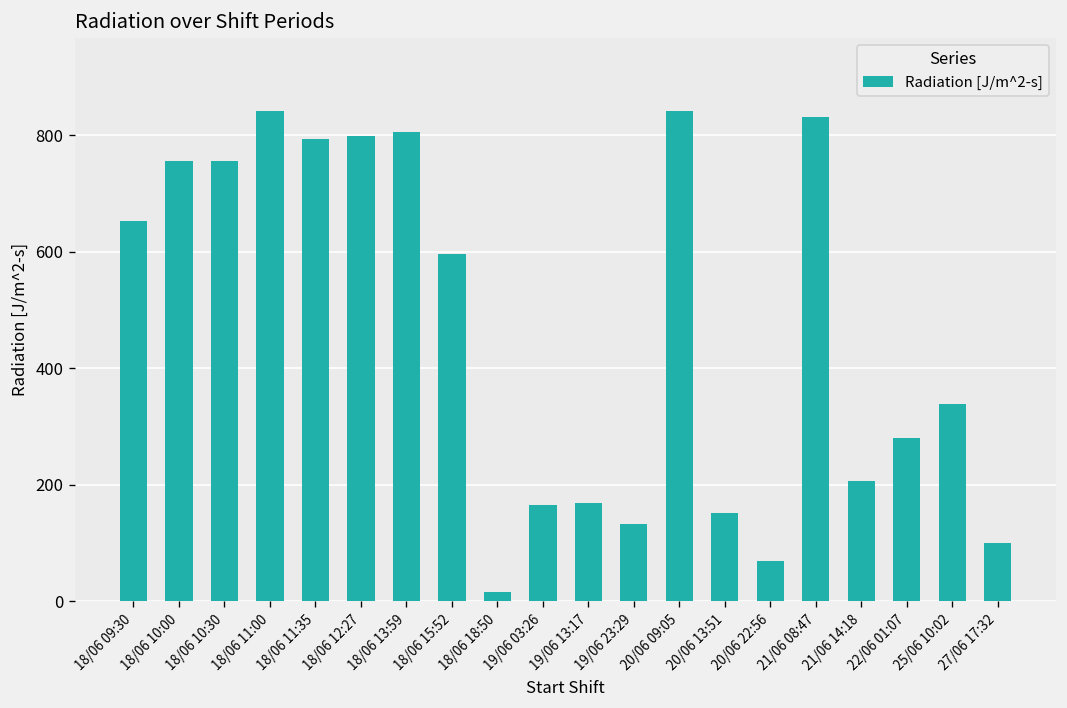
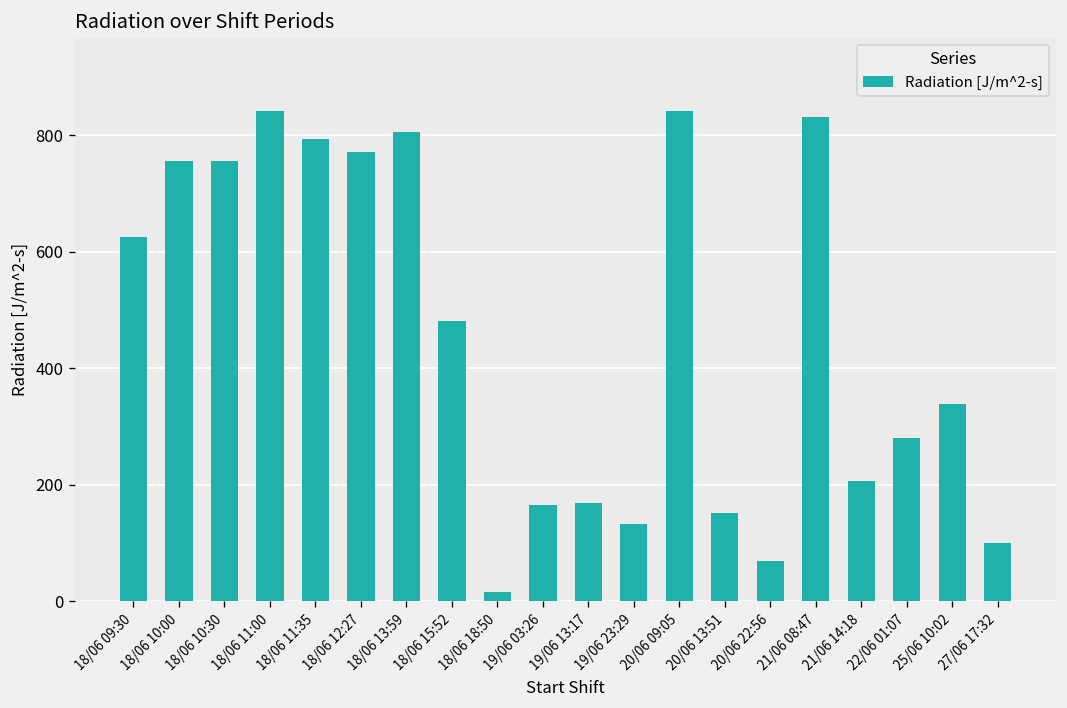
  {
-   "18/06 09:30": 650,
+   "18/06 09:30": 630,
    "18/06 10:00": 760,
    "18/06 10:30": 760,
    "18/06 11:00": 840,
    "18/06 11:35": 790,
-   "18/06 12:27": 800,
+   "18/06 12:27": 770,
    "18/06 13:59": 810,
-   "18/06 15:52": 600,
+   "18/06 15:52": 480,
    "18/06 18:50": 20,
    "19/06 03:26": 170,
    "19/06 13:17": 170,
    "19/06 23:29": 130,
    "20/06 09:05": 840,
    "20/06 13:51": 150,
    "20/06 22:56": 70,
    "21/06 08:47": 830,
    "21/06 14:18": 210,
    "22/06 01:07": 280,
    "25/06 10:02": 340,
    "27/06 17:32": 100
  }
